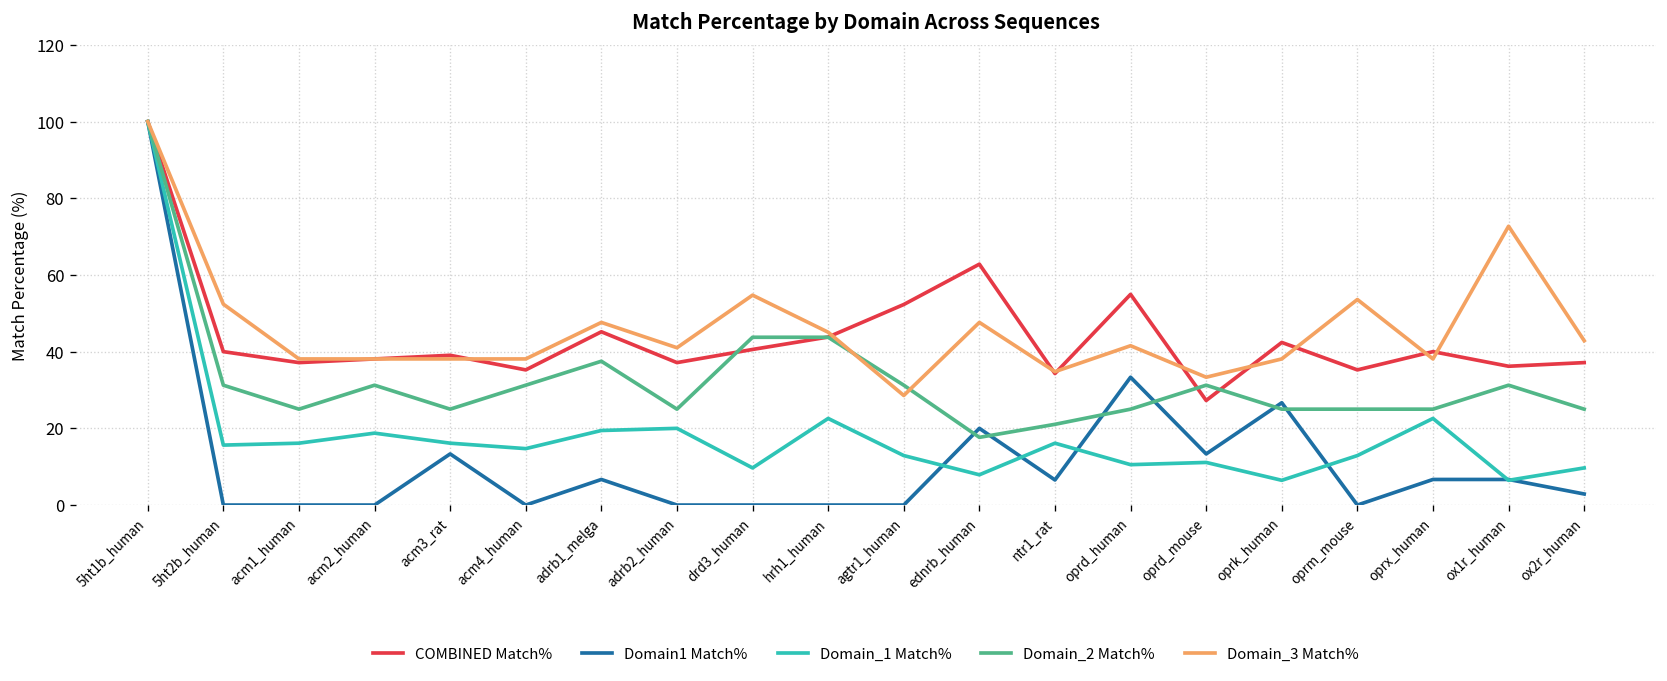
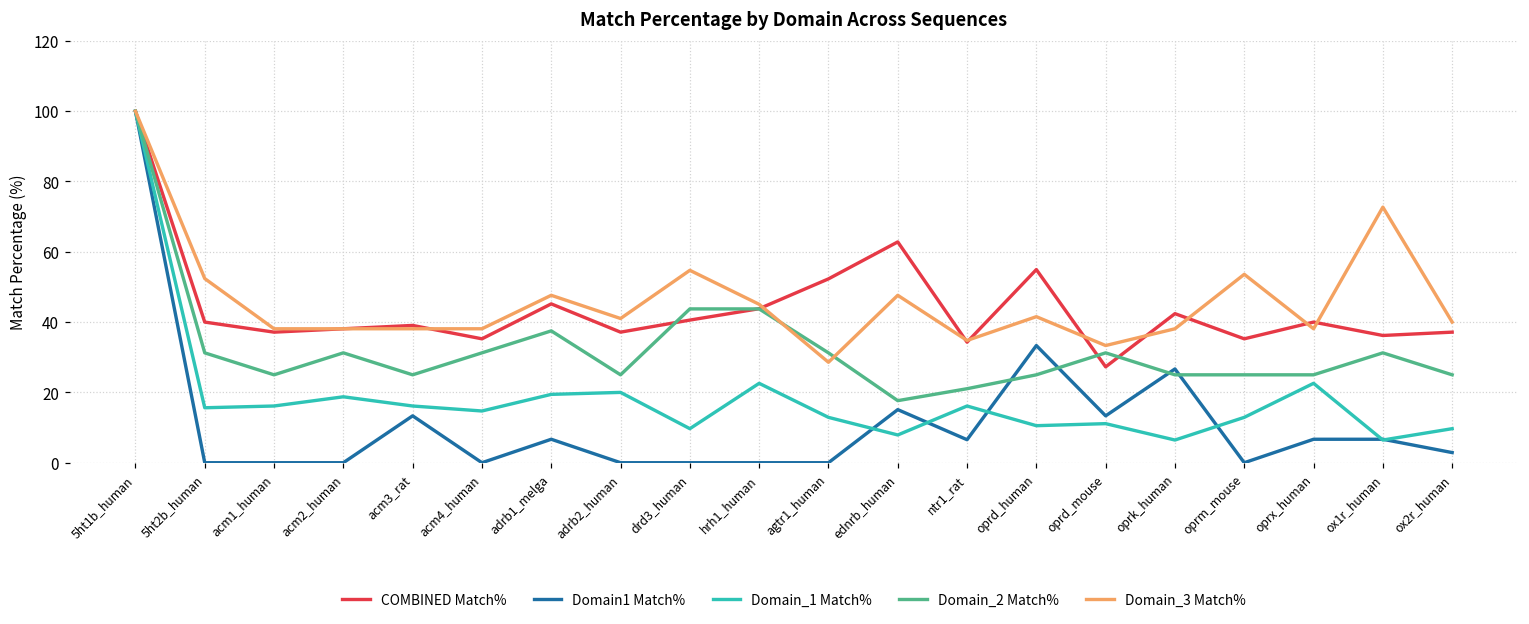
  {
    "COMBINED Match%": {
      "5ht2b_human": 40,
      "acm1_human": 37,
      "acm3_rat": 39,
      "acm4_human": 35,
      "adrb1_melga": 45,
      "adrb2_human": 37,
      "drd3_human": 41,
      "agtr1_human": 52,
      "ednrb_human": 63,
      "oprd_human": 55,
      "oprd_mouse": 27,
      "oprk_human": 42,
      "oprm_mouse": 35,
      "oprx_human": 40,
      "ox1r_human": 36,
      "ox2r_human": 37
    },
    "Domain1 Match%": {
      "5ht2b_human": 0,
      "acm1_human": 0,
      "acm2_human": 0,
      "acm3_rat": 13,
      "acm4_human": 0,
      "adrb1_melga": 7,
      "adrb2_human": 0,
      "drd3_human": 0,
      "hrh1_human": 0,
      "agtr1_human": 0,
-     "ednrb_human": 20,
+     "ednrb_human": 15,
      "ntr1_rat": 7,
      "oprd_human": 33,
      "oprd_mouse": 13,
      "oprk_human": 27,
      "oprm_mouse": 0,
      "oprx_human": 7,
      "ox2r_human": 3
    },
    "Domain_3 Match%": {
      "5ht2b_human": 52,
      "acm1_human": 38,
      "acm3_rat": 38,
      "acm4_human": 38,
      "adrb1_melga": 48,
      "adrb2_human": 41,
      "drd3_human": 55,
      "hrh1_human": 45,
      "agtr1_human": 29,
      "ednrb_human": 48,
      "oprd_human": 42,
      "oprd_mouse": 33,
      "oprk_human": 38,
      "oprm_mouse": 54,
      "oprx_human": 38,
      "ox1r_human": 73,
-     "ox2r_human": 43
+     "ox2r_human": 40
    }
  }
